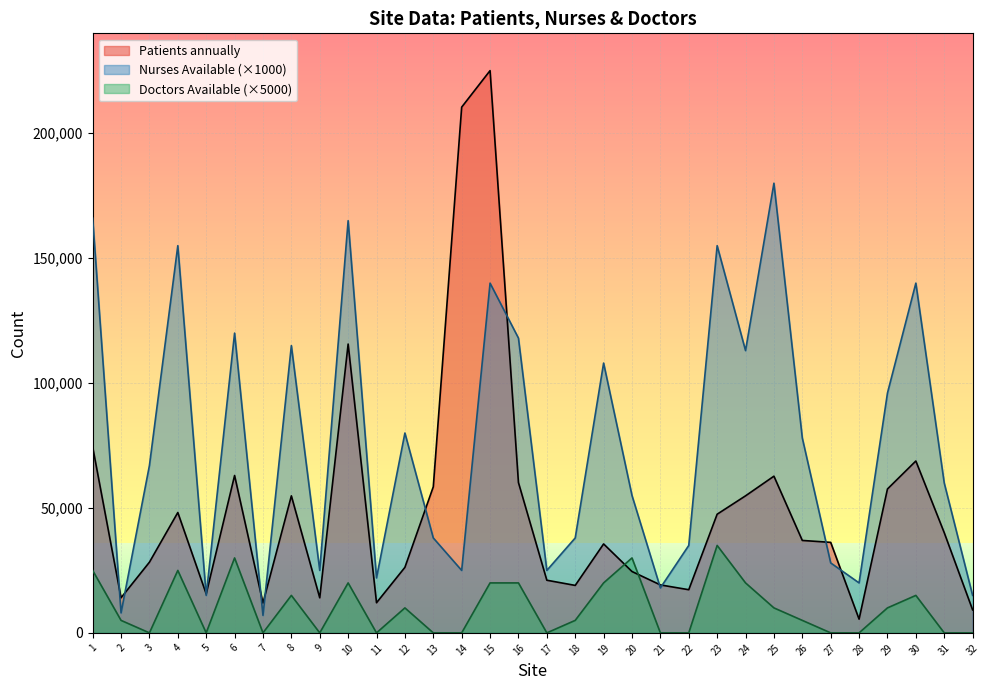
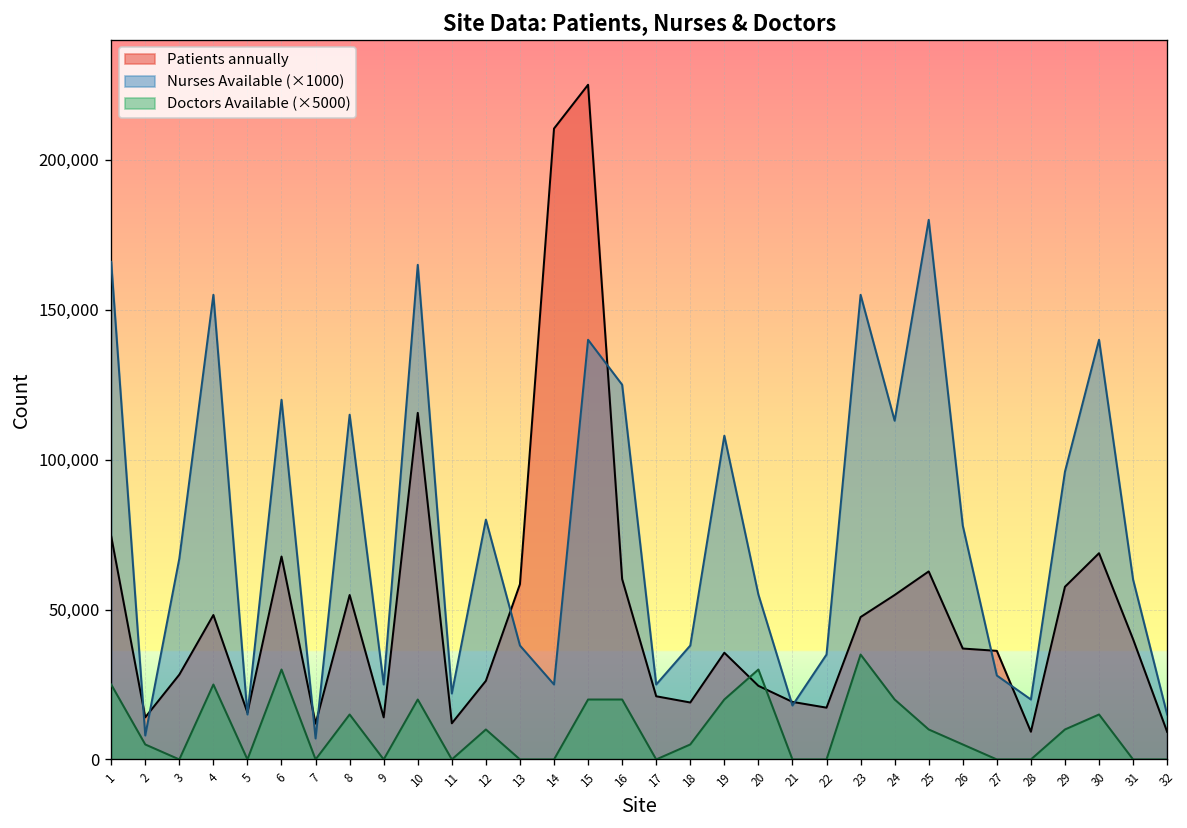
  {
    "Patients annually": {
      "1": "74,000",
      "2": "14,000",
      "3": "28,000",
      "4": "48,000",
-     "6": "63,000",
+     "6": "68,000",
      "7": "12,000",
      "8": "55,000",
      "9": "14,000",
      "10": "116,000",
      "11": "12,000",
      "12": "26,000",
      "13": "58,000",
      "14": "210,000",
      "15": "225,000",
      "16": "60,000",
      "17": "21,000",
      "18": "19,000",
      "19": "36,000",
      "20": "25,000",
      "21": "19,000",
      "22": "17,000",
      "23": "48,000",
      "24": "55,000",
      "25": "63,000",
      "26": "37,000",
      "27": "36,000",
-     "28": "5,000",
+     "28": "9,000",
      "29": "58,000",
      "30": "69,000",
      "31": "40,000",
      "32": "9,000"
    },
    "Nurses Available (×1000)": {
      "1": "166,000",
      "2": "8,000",
      "3": "67,000",
      "4": "155,000",
      "6": "120,000",
      "7": "7,000",
      "8": "115,000",
      "9": "25,000",
      "10": "165,000",
      "11": "22,000",
      "12": "80,000",
      "13": "38,000",
      "14": "25,000",
      "15": "140,000",
-     "16": "118,000",
+     "16": "125,000",
      "17": "25,000",
      "18": "38,000",
      "19": "108,000",
      "20": "55,000",
      "21": "18,000",
      "22": "35,000",
      "23": "155,000",
      "24": "113,000",
      "25": "180,000",
      "26": "78,000",
      "27": "28,000",
      "28": "20,000",
      "29": "96,000",
      "30": "140,000",
      "31": "60,000",
      "32": "15,000"
    },
    "Doctors Available (×5000)": {
      "1": "25,000",
      "2": "5,000",
      "3": "0",
      "4": "25,000",
      "5": "0",
      "6": "30,000",
      "7": "0",
      "8": "15,000",
      "9": "0",
      "10": "20,000",
      "11": "0",
      "12": "10,000",
      "13": "0",
      "14": "0",
      "15": "20,000",
      "16": "20,000",
      "17": "0",
      "18": "5,000",
      "19": "20,000",
      "20": "30,000",
      "21": "0",
      "22": "0",
      "23": "35,000",
      "24": "20,000",
      "25": "10,000",
      "26": "5,000",
      "27": "0",
      "28": "0",
      "29": "10,000",
      "30": "15,000",
      "31": "0",
      "32": "0"
    }
  }
